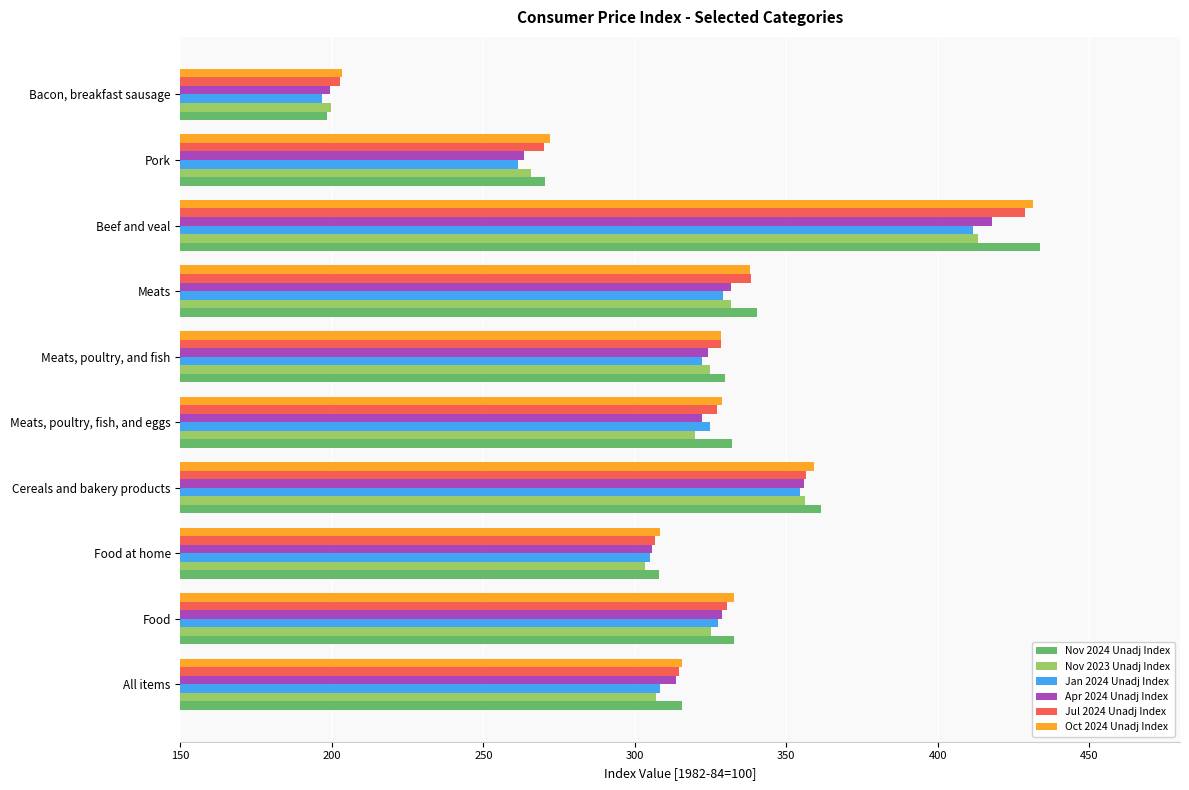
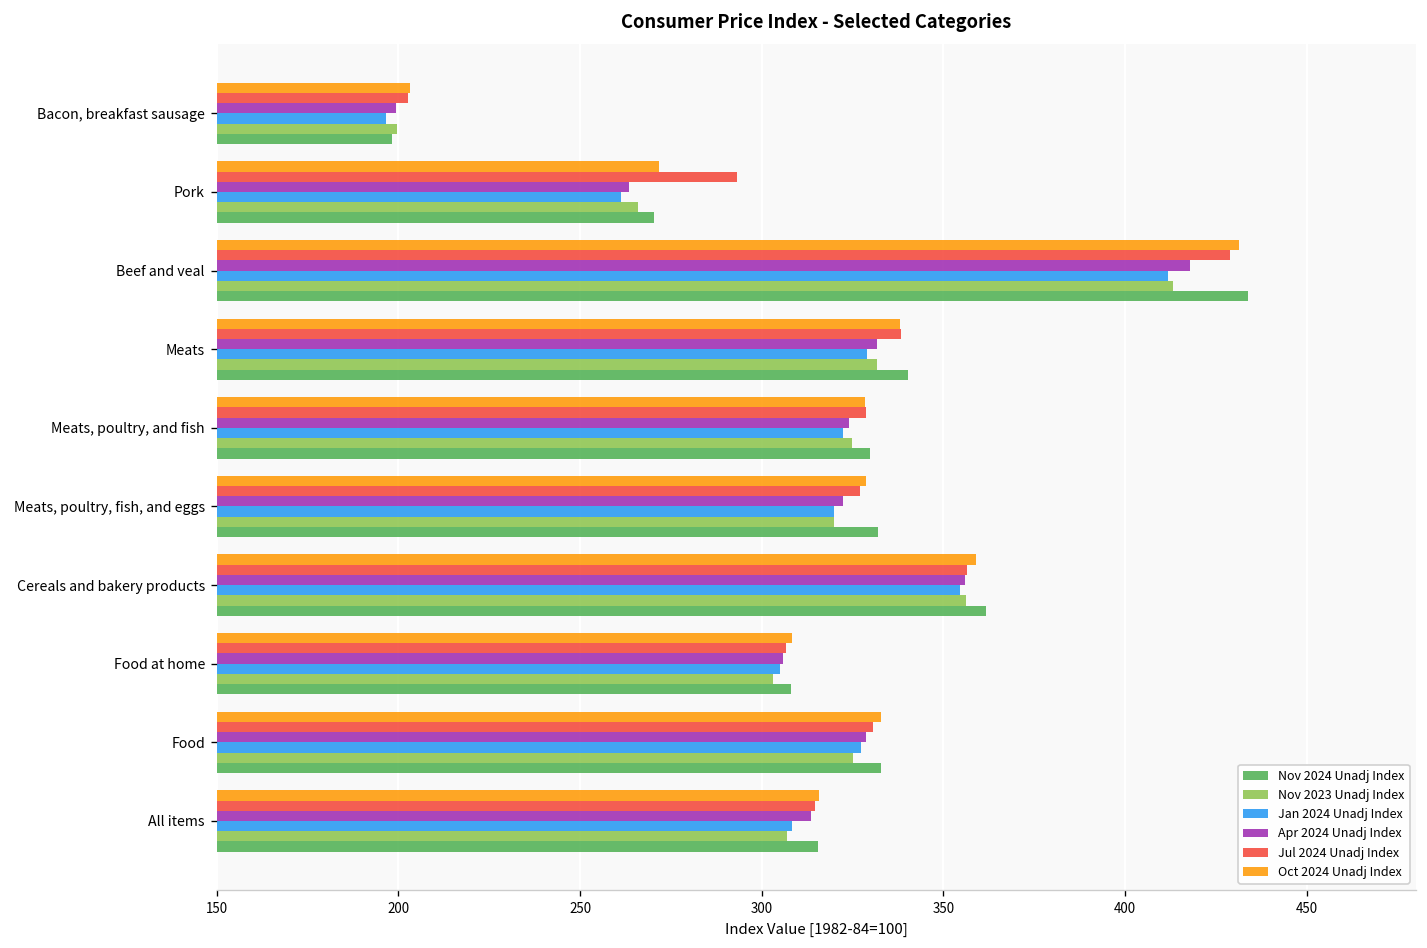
  {
    "Nov 2024 Unadj Index": {
      "Bacon, breakfast sausage": 198,
      "Pork": 270,
      "Beef and veal": 434,
      "Meats": 340,
      "Meats, poultry, and fish": 330,
      "Meats, poultry, fish, and eggs": 332,
      "Cereals and bakery products": 362,
      "Food at home": 308,
      "Food": 333,
      "All items": 315
    },
    "Nov 2023 Unadj Index": {
      "Bacon, breakfast sausage": 200,
      "Pork": 266,
      "Beef and veal": 413,
      "Meats": 332,
      "Meats, poultry, and fish": 325,
      "Meats, poultry, fish, and eggs": 320,
      "Cereals and bakery products": 356,
      "Food at home": 303,
      "Food": 325,
      "All items": 307
    },
    "Jan 2024 Unadj Index": {
      "Bacon, breakfast sausage": 197,
      "Pork": 261,
      "Beef and veal": 412,
      "Meats": 329,
      "Meats, poultry, and fish": 322,
-     "Meats, poultry, fish, and eggs": 325,
+     "Meats, poultry, fish, and eggs": 320,
      "Cereals and bakery products": 355,
      "Food at home": 305,
      "Food": 327,
      "All items": 308
    },
    "Apr 2024 Unadj Index": {
      "Bacon, breakfast sausage": 199,
      "Pork": 263,
      "Beef and veal": 418,
      "Meats": 332,
      "Meats, poultry, and fish": 324,
      "Meats, poultry, fish, and eggs": 322,
      "Cereals and bakery products": 356,
      "Food at home": 306,
      "Food": 329,
      "All items": 314
    },
    "Jul 2024 Unadj Index": {
      "Bacon, breakfast sausage": 203,
-     "Pork": 270,
+     "Pork": 293,
      "Beef and veal": 429,
      "Meats": 338,
      "Meats, poultry, and fish": 329,
      "Meats, poultry, fish, and eggs": 327,
      "Cereals and bakery products": 357,
      "Food at home": 307,
      "Food": 331,
      "All items": 315
    },
    "Oct 2024 Unadj Index": {
      "Bacon, breakfast sausage": 203,
      "Pork": 272,
      "Beef and veal": 431,
      "Meats": 338,
      "Meats, poultry, and fish": 328,
      "Meats, poultry, fish, and eggs": 329,
      "Cereals and bakery products": 359,
      "Food at home": 308,
      "Food": 333,
      "All items": 316
    }
  }
